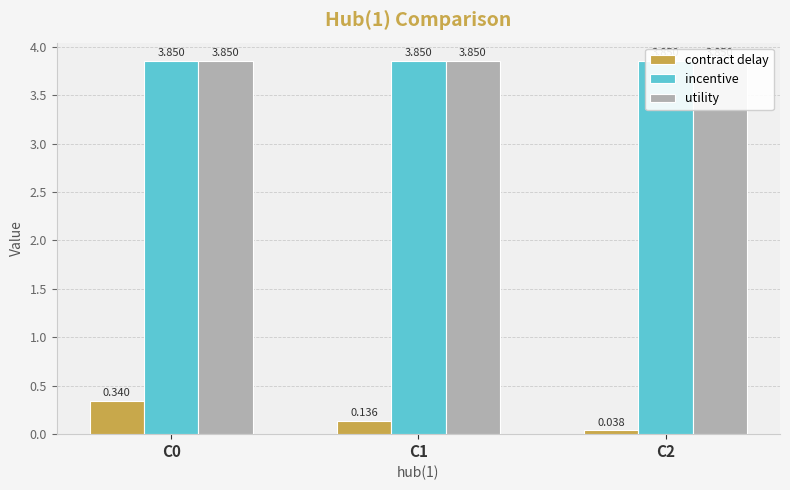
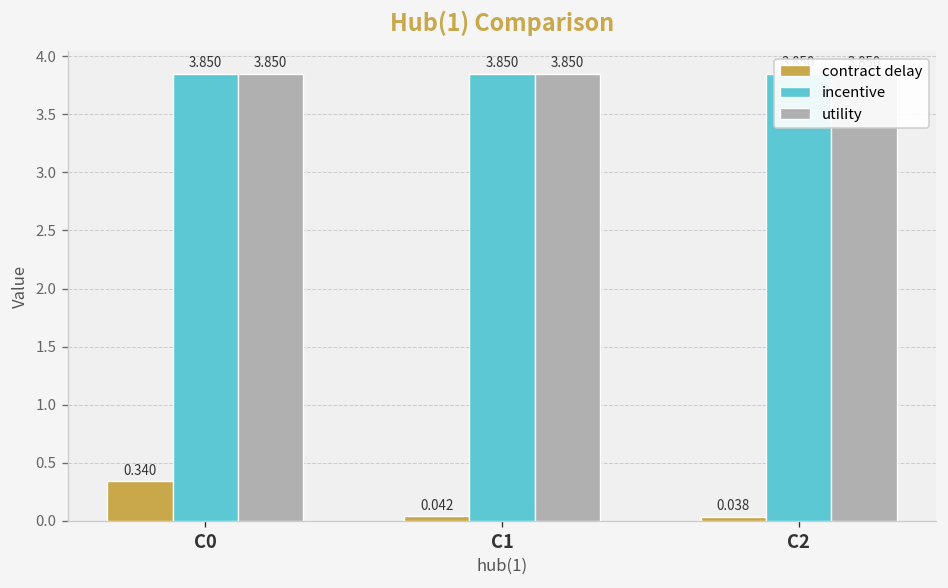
  {
    "contract delay": {
      "C0": 0.340,
-     "C1": 0.136,
+     "C1": 0.042,
      "C2": 0.038
    },
    "incentive": {
      "C0": 3.850,
      "C1": 3.850
    },
    "utility": {
      "C0": 3.850,
      "C1": 3.850
    }
  }
